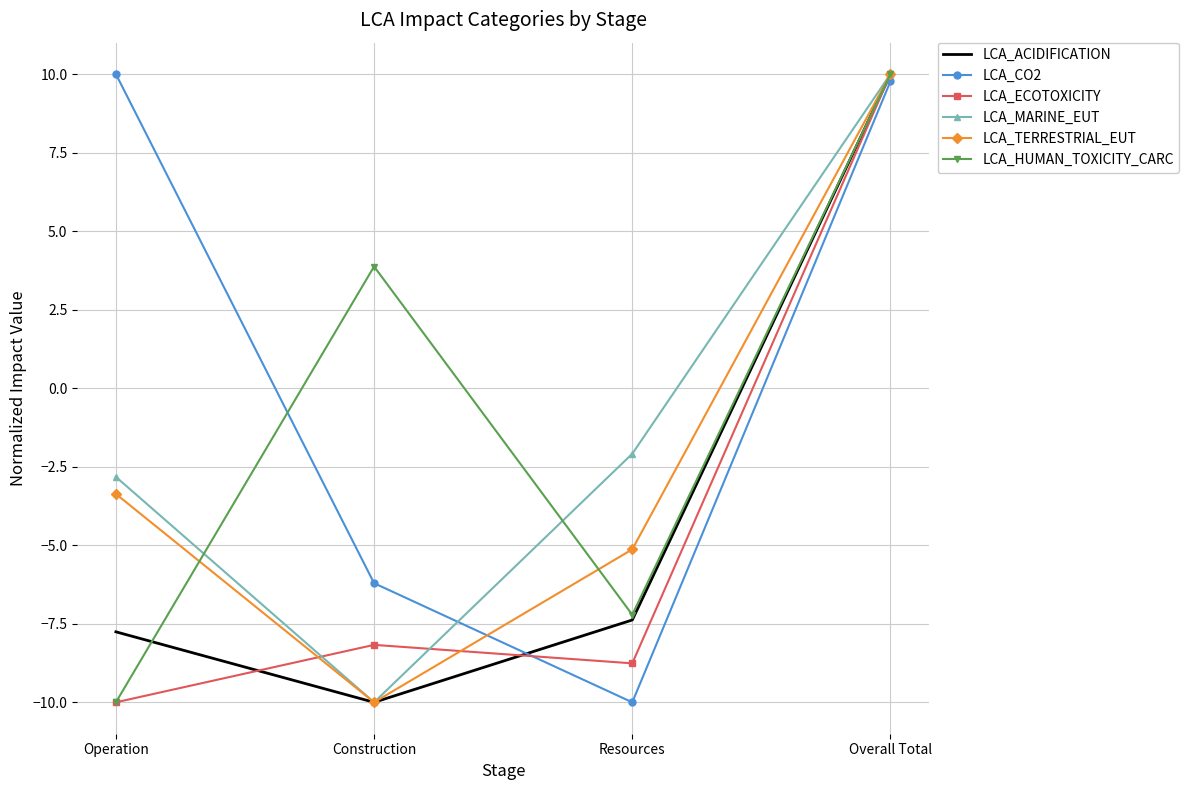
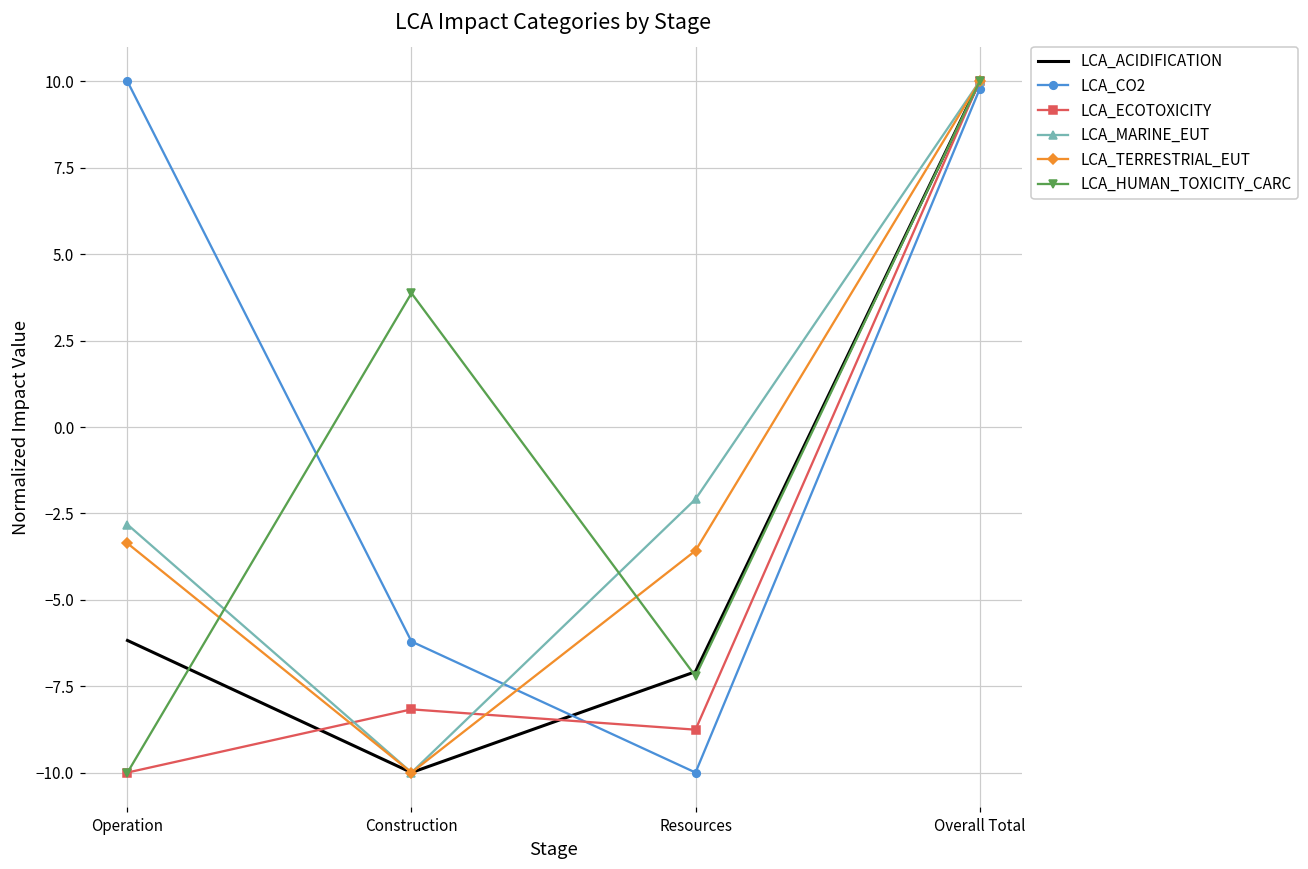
  {
    "LCA_ACIDIFICATION": {
-     "Operation": -7.8,
-     "Resources": -7.4
+     "Operation": -6.2,
+     "Resources": -7.1
    },
    "LCA_CO2": {
      "Operation": 10.0,
      "Construction": -6.2,
      "Resources": -10.0,
      "Overall Total": 9.8
    },
    "LCA_ECOTOXICITY": {
      "Construction": -8.2,
      "Resources": -8.8
    },
    "LCA_MARINE_EUT": {
      "Operation": -2.8,
      "Resources": -2.1
    },
    "LCA_TERRESTRIAL_EUT": {
      "Operation": -3.4,
-     "Resources": -5.1
+     "Resources": -3.6
    },
    "LCA_HUMAN_TOXICITY_CARC": {
      "Construction": 3.9,
      "Resources": -7.2
    }
  }
